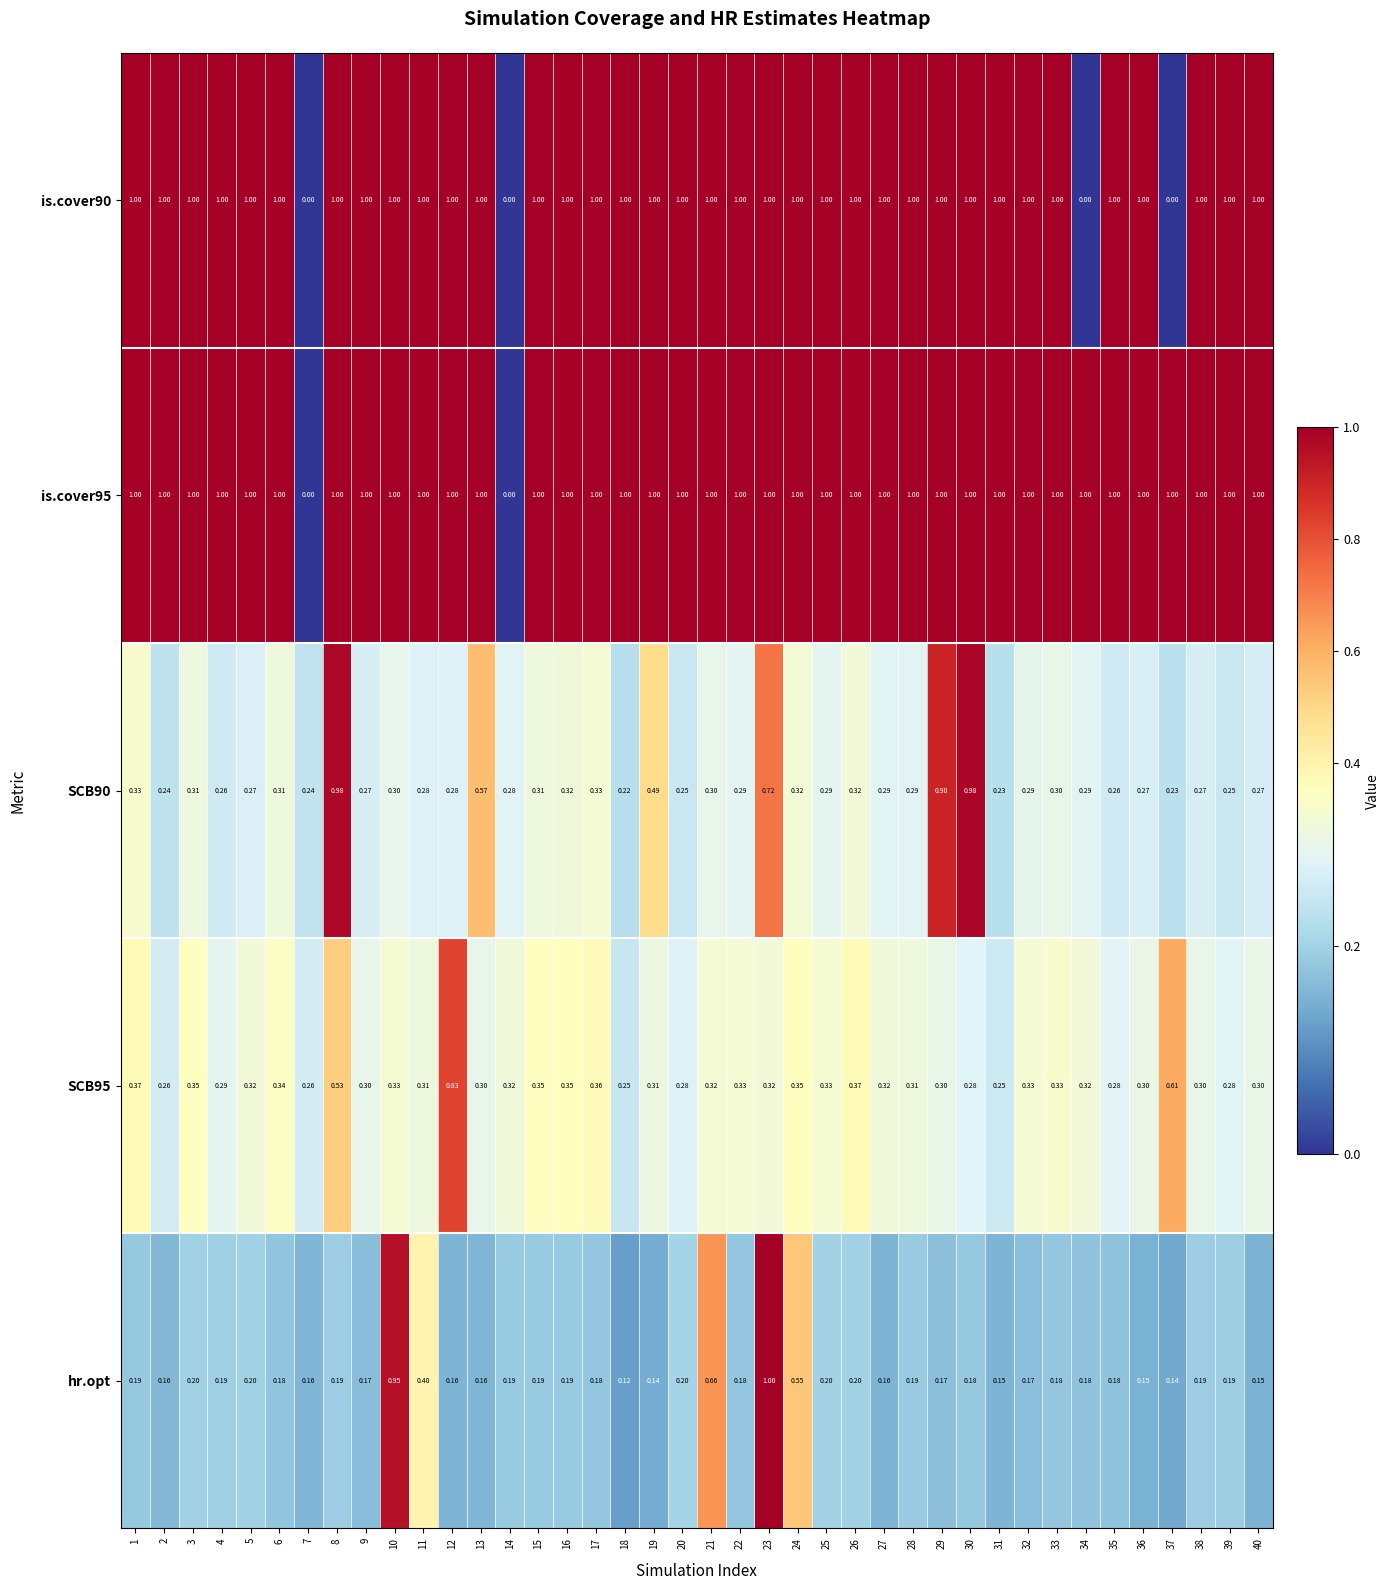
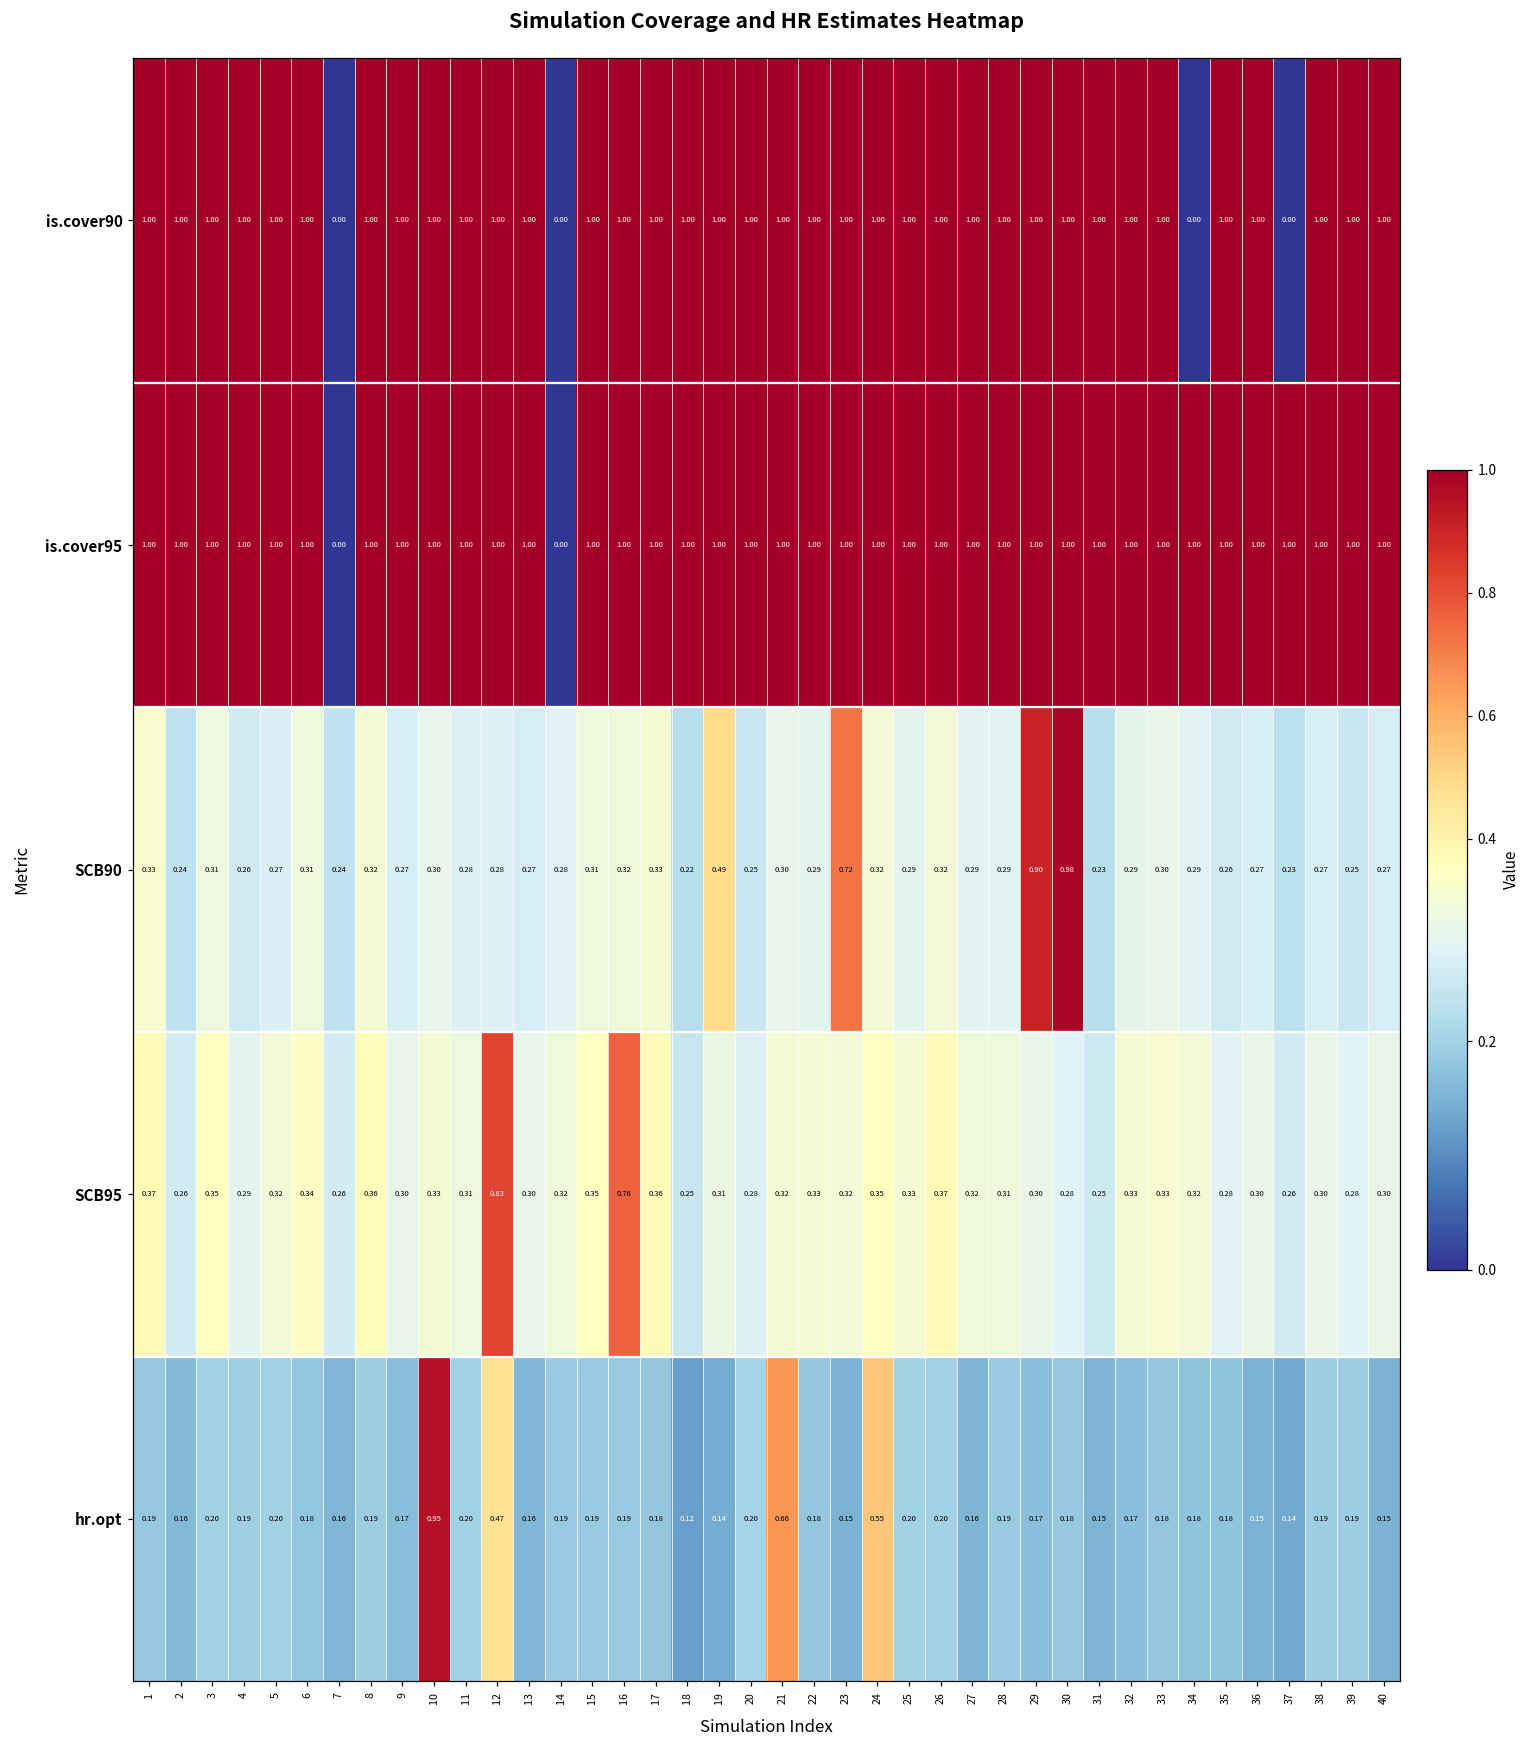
  {
    "is.cover90": {
      "1": 1.00,
      "2": 1.00,
      "3": 1.00,
      "4": 1.00,
      "5": 1.00,
      "6": 1.00,
      "7": 0.00,
      "8": 1.00,
      "9": 1.00,
      "10": 1.00,
      "11": 1.00,
      "12": 1.00,
      "13": 1.00,
      "14": 0.00,
      "15": 1.00,
      "16": 1.00,
      "17": 1.00,
      "18": 1.00,
      "19": 1.00,
      "20": 1.00,
      "21": 1.00,
      "22": 1.00,
      "23": 1.00,
      "24": 1.00,
      "25": 1.00,
      "26": 1.00,
      "27": 1.00,
      "28": 1.00,
      "29": 1.00,
      "30": 1.00,
      "31": 1.00,
      "32": 1.00,
      "33": 1.00,
      "34": 0.00,
      "35": 1.00,
      "36": 1.00,
      "37": 0.00,
      "38": 1.00,
      "39": 1.00,
      "40": 1.00
    },
    "is.cover95": {
      "1": 1.00,
      "2": 1.00,
      "3": 1.00,
      "4": 1.00,
      "5": 1.00,
      "6": 1.00,
      "7": 0.00,
      "8": 1.00,
      "9": 1.00,
      "10": 1.00,
      "11": 1.00,
      "12": 1.00,
      "13": 1.00,
      "14": 0.00,
      "15": 1.00,
      "16": 1.00,
      "17": 1.00,
      "18": 1.00,
      "19": 1.00,
      "20": 1.00,
      "21": 1.00,
      "22": 1.00,
      "23": 1.00,
      "24": 1.00,
      "25": 1.00,
      "26": 1.00,
      "27": 1.00,
      "28": 1.00,
      "29": 1.00,
      "30": 1.00,
      "31": 1.00,
      "32": 1.00,
      "33": 1.00,
      "34": 1.00,
      "35": 1.00,
      "36": 1.00,
      "37": 1.00,
      "38": 1.00,
      "39": 1.00,
      "40": 1.00
    },
    "SCB90": {
      "1": 0.33,
      "2": 0.24,
      "3": 0.31,
      "4": 0.26,
      "5": 0.27,
      "6": 0.31,
      "7": 0.24,
-     "8": 0.98,
+     "8": 0.32,
      "9": 0.27,
      "10": 0.30,
      "11": 0.28,
      "12": 0.28,
-     "13": 0.57,
+     "13": 0.27,
      "14": 0.28,
      "15": 0.31,
      "16": 0.32,
      "17": 0.33,
      "18": 0.22,
      "19": 0.49,
      "20": 0.25,
      "21": 0.30,
      "22": 0.29,
      "23": 0.72,
      "24": 0.32,
      "25": 0.29,
      "26": 0.32,
      "27": 0.29,
      "28": 0.29,
      "29": 0.90,
      "30": 0.98,
      "31": 0.23,
      "32": 0.29,
      "33": 0.30,
      "34": 0.29,
      "35": 0.26,
      "36": 0.27,
      "37": 0.23,
      "38": 0.27,
      "39": 0.25,
      "40": 0.27
    },
    "SCB95": {
      "1": 0.37,
      "2": 0.26,
      "3": 0.35,
      "4": 0.29,
      "5": 0.32,
      "6": 0.34,
      "7": 0.26,
-     "8": 0.53,
+     "8": 0.36,
      "9": 0.30,
      "10": 0.33,
      "11": 0.31,
      "12": 0.83,
      "13": 0.30,
      "14": 0.32,
      "15": 0.35,
-     "16": 0.35,
+     "16": 0.76,
      "17": 0.36,
      "18": 0.25,
      "19": 0.31,
      "20": 0.28,
      "21": 0.32,
      "22": 0.33,
      "23": 0.32,
      "24": 0.35,
      "25": 0.33,
      "26": 0.37,
      "27": 0.32,
      "28": 0.31,
      "29": 0.30,
      "30": 0.28,
      "31": 0.25,
      "32": 0.33,
      "33": 0.33,
      "34": 0.32,
      "35": 0.28,
      "36": 0.30,
-     "37": 0.61,
+     "37": 0.26,
      "38": 0.30,
      "39": 0.28,
      "40": 0.30
    },
    "hr.opt": {
      "1": 0.19,
      "2": 0.16,
      "3": 0.20,
      "4": 0.19,
      "5": 0.20,
      "6": 0.18,
      "7": 0.16,
      "8": 0.19,
      "9": 0.17,
      "10": 0.95,
-     "11": 0.40,
-     "12": 0.16,
+     "11": 0.20,
+     "12": 0.47,
      "13": 0.16,
      "14": 0.19,
      "15": 0.19,
      "16": 0.19,
      "17": 0.18,
      "18": 0.12,
      "19": 0.14,
      "20": 0.20,
      "21": 0.66,
      "22": 0.18,
-     "23": 1.00,
+     "23": 0.15,
      "24": 0.55,
      "25": 0.20,
      "26": 0.20,
      "27": 0.16,
      "28": 0.19,
      "29": 0.17,
      "30": 0.18,
      "31": 0.15,
      "32": 0.17,
      "33": 0.18,
      "34": 0.18,
      "35": 0.18,
      "36": 0.15,
      "37": 0.14,
      "38": 0.19,
      "39": 0.19,
      "40": 0.15
    }
  }
